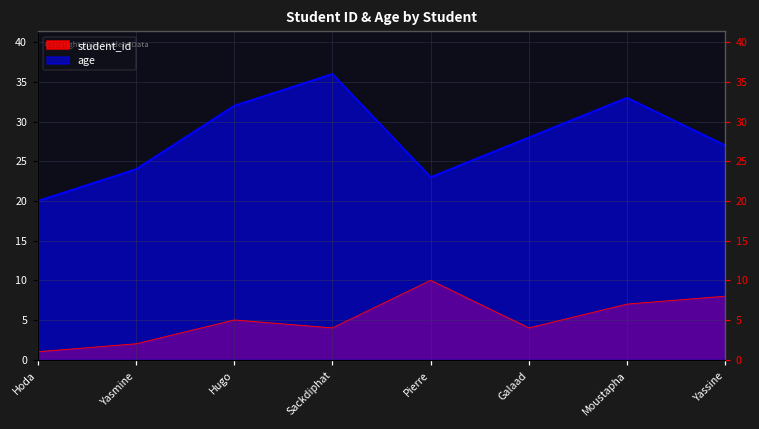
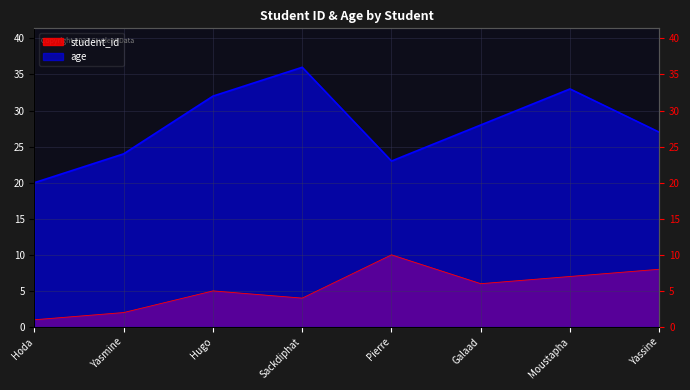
  {
    "student_id": {
      "Hoda": 1,
      "Yasmine": 2,
      "Hugo": 5,
      "Sackdiphat": 4,
      "Pierre": 10,
-     "Galaad": 4,
+     "Galaad": 6,
      "Moustapha": 7,
      "Yassine": 8
    },
    "age": {
      "Hoda": 20,
      "Yasmine": 24,
      "Hugo": 32,
      "Sackdiphat": 36,
      "Pierre": 23,
      "Galaad": 28,
      "Moustapha": 33,
      "Yassine": 27
    }
  }
